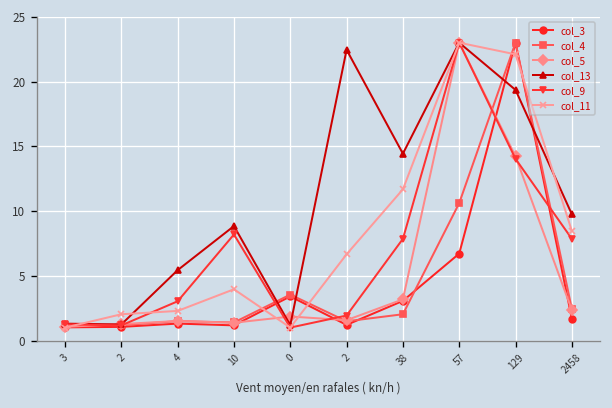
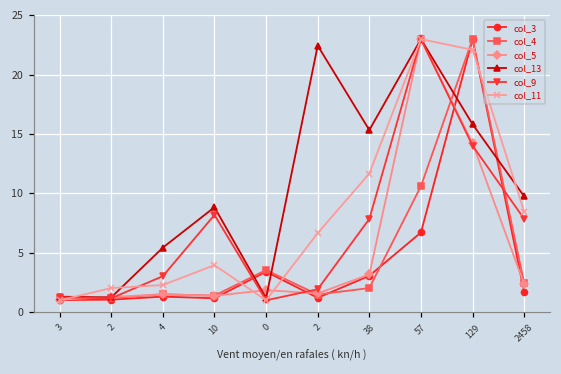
  {
    "col_13": {
      "4": 5.4,
      "10": 8.8,
-     "38": 14.4,
-     "129": 19.4,
+     "38": 15.3,
+     "129": 15.8,
      "2458": 9.8
    }
  }
